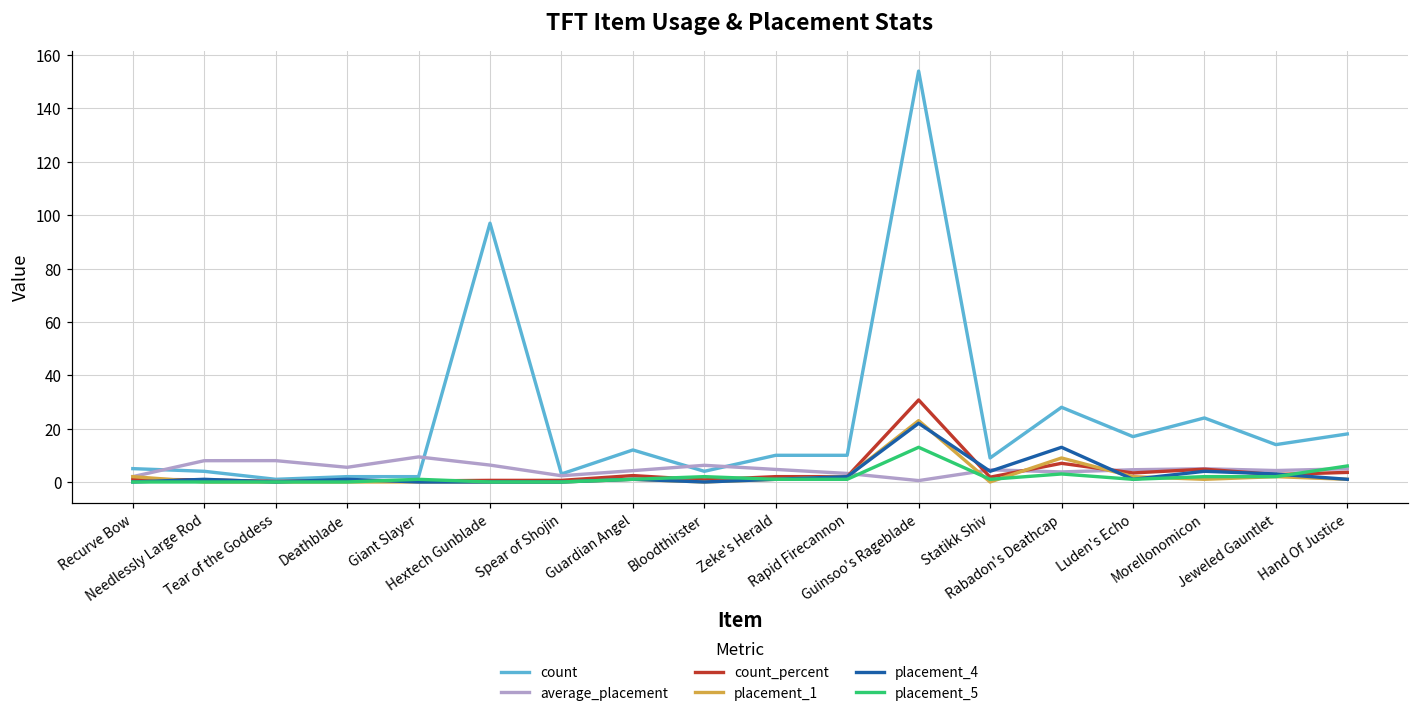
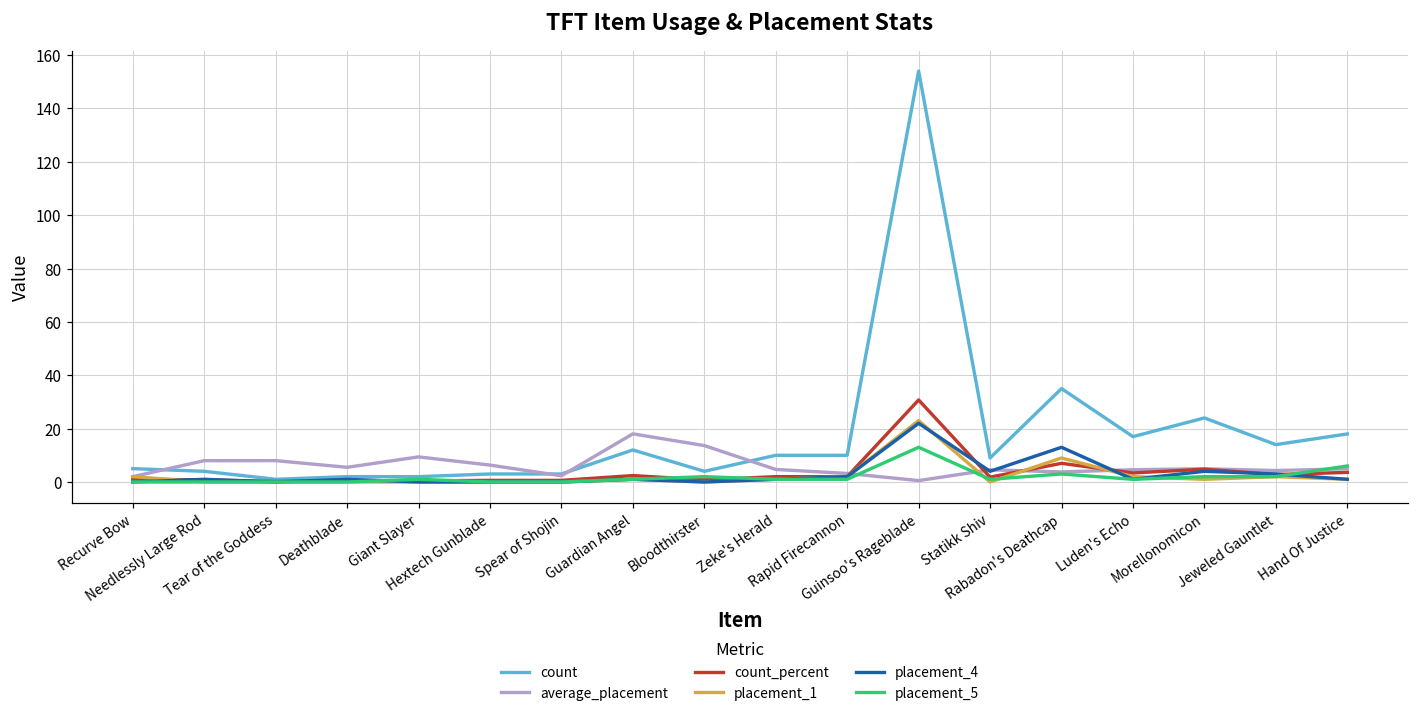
  {
    "count": {
      "Recurve Bow": 5,
      "Needlessly Large Rod": 4,
-     "Hextech Gunblade": 97,
+     "Hextech Gunblade": 3,
      "Guardian Angel": 12,
      "Bloodthirster": 4,
      "Zeke's Herald": 10,
      "Rapid Firecannon": 10,
      "Guinsoo's Rageblade": 154,
      "Statikk Shiv": 9,
-     "Rabadon's Deathcap": 28,
+     "Rabadon's Deathcap": 35,
      "Luden's Echo": 17,
      "Morellonomicon": 24,
      "Jeweled Gauntlet": 14,
      "Hand Of Justice": 18
    },
    "average_placement": {
      "Needlessly Large Rod": 8,
      "Tear of the Goddess": 8,
      "Deathblade": 6,
      "Giant Slayer": 9,
      "Hextech Gunblade": 6,
-     "Guardian Angel": 4,
-     "Bloodthirster": 6,
+     "Guardian Angel": 18,
+     "Bloodthirster": 14,
      "Zeke's Herald": 5,
      "Rapid Firecannon": 3,
      "Guinsoo's Rageblade": 1,
      "Luden's Echo": 5,
      "Jeweled Gauntlet": 4,
      "Hand Of Justice": 5
    },
    "count_percent": {
      "Guardian Angel": 2,
      "Guinsoo's Rageblade": 31,
      "Rabadon's Deathcap": 7,
      "Luden's Echo": 3,
      "Hand Of Justice": 4
    },
    "placement_1": {
      "Rabadon's Deathcap": 9
    },
    "placement_4": {
      "Rabadon's Deathcap": 13
    },
    "placement_5": {
      "Bloodthirster": 2,
      "Guinsoo's Rageblade": 13,
      "Hand Of Justice": 6
    }
  }
